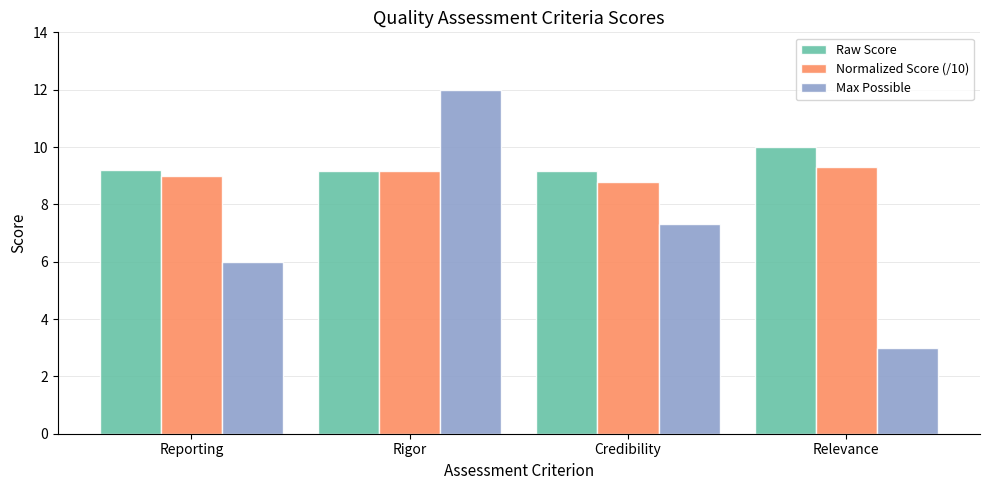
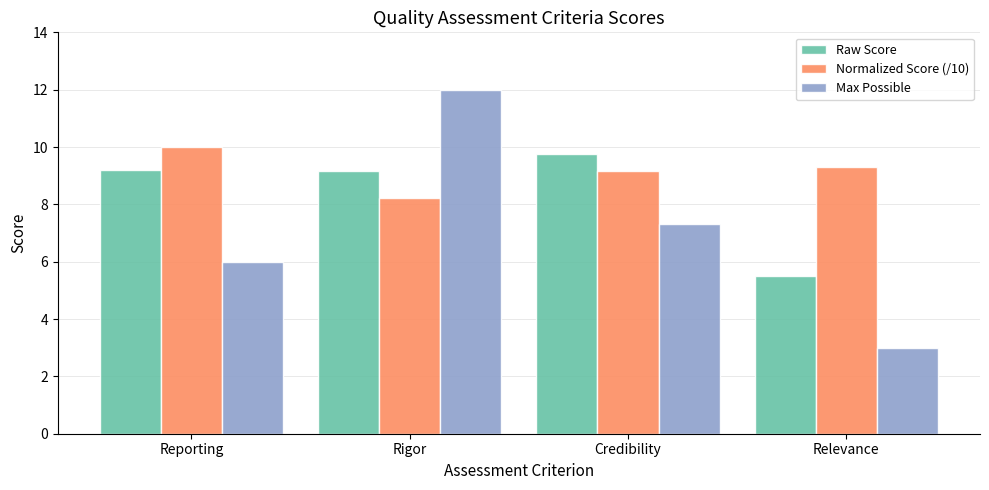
  {
    "Raw Score": {
      "Reporting": 9.2,
      "Rigor": 9.2,
-     "Credibility": 9.2,
-     "Relevance": 10.0
+     "Credibility": 9.7,
+     "Relevance": 5.5
    },
    "Normalized Score (/10)": {
-     "Reporting": 9,
-     "Rigor": 9.2,
-     "Credibility": 8.8,
+     "Reporting": 10,
+     "Rigor": 8.2,
+     "Credibility": 9.2,
      "Relevance": 9.3
    },
    "Max Possible": {
      "Reporting": 6.0,
      "Rigor": 12.0,
      "Credibility": 7.3,
      "Relevance": 3.0
    }
  }
